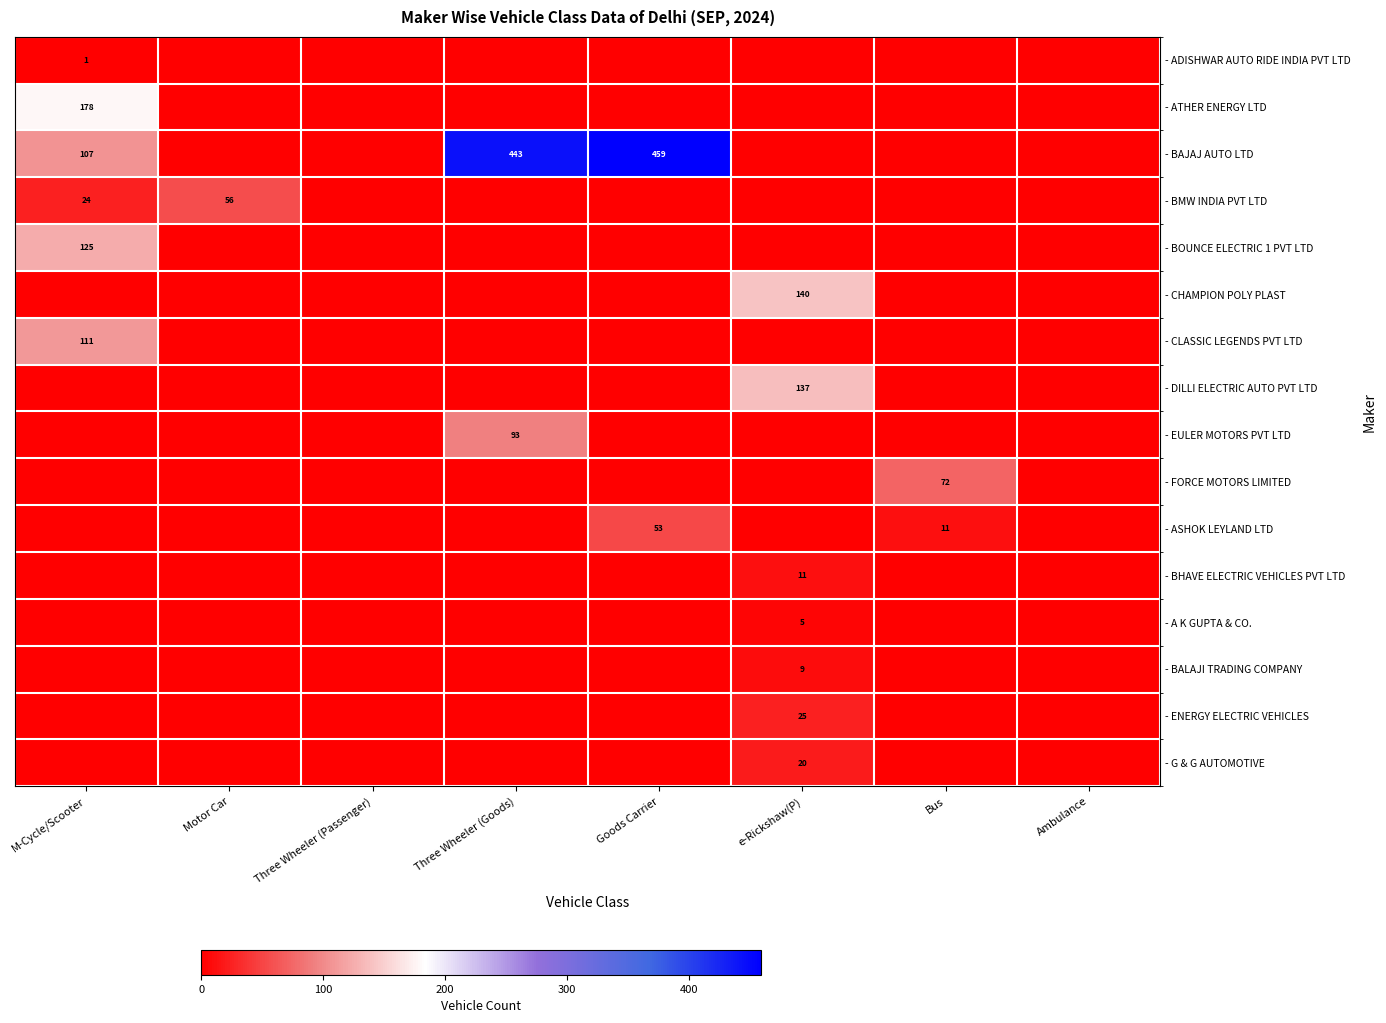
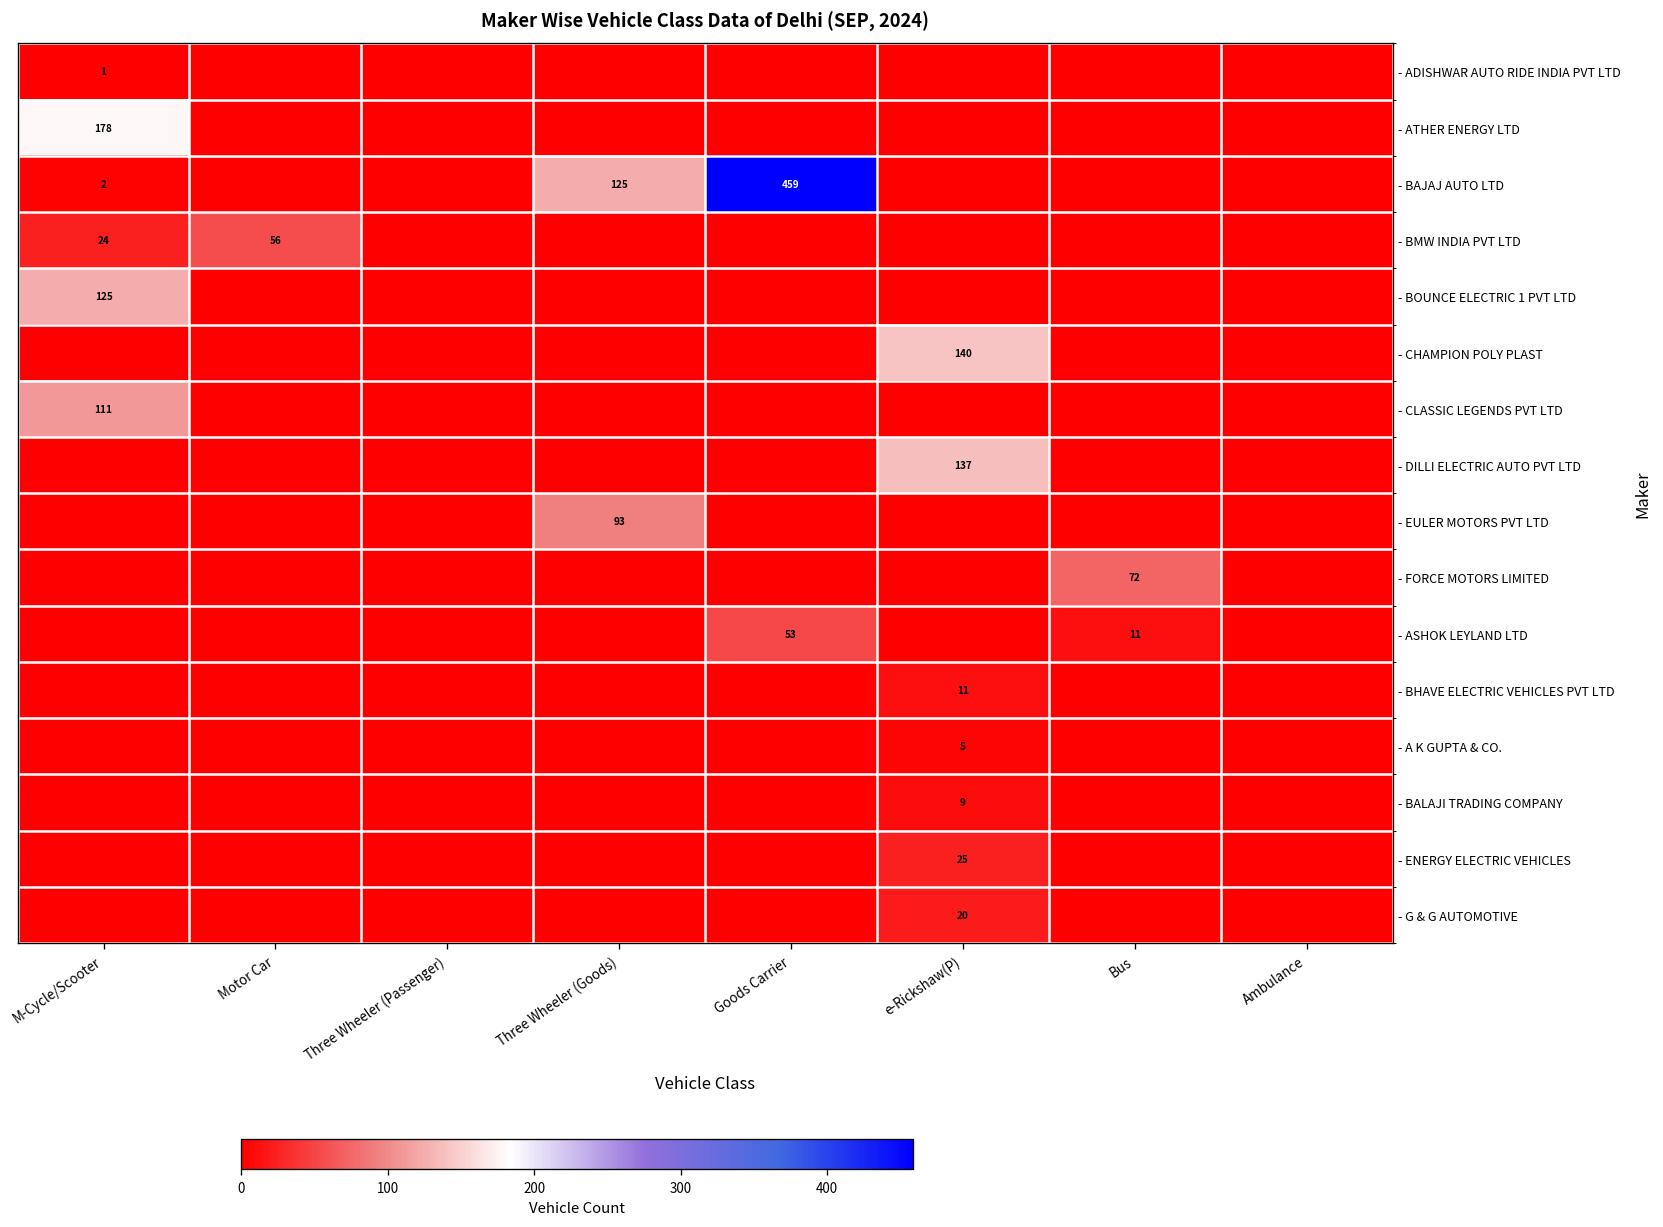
  {
    "- ADISHWAR AUTO RIDE INDIA PVT LTD": {
      "M-Cycle/Scooter": 1
    },
    "- ATHER ENERGY LTD": {
      "M-Cycle/Scooter": 178
    },
    "- BAJAJ AUTO LTD": {
-     "M-Cycle/Scooter": 107,
-     "Three Wheeler (Goods)": 443,
+     "M-Cycle/Scooter": 2,
+     "Three Wheeler (Goods)": 125,
      "Goods Carrier": 459
    },
    "- BMW INDIA PVT LTD": {
      "M-Cycle/Scooter": 24,
      "Motor Car": 56
    },
    "- BOUNCE ELECTRIC 1 PVT LTD": {
      "M-Cycle/Scooter": 125
    },
    "- CHAMPION POLY PLAST": {
      "e-Rickshaw(P)": 140
    },
    "- CLASSIC LEGENDS PVT LTD": {
      "M-Cycle/Scooter": 111
    },
    "- DILLI ELECTRIC AUTO PVT LTD": {
      "e-Rickshaw(P)": 137
    },
    "- EULER MOTORS PVT LTD": {
      "Three Wheeler (Goods)": 93
    },
    "- FORCE MOTORS LIMITED": {
      "Bus": 72
    },
    "- ASHOK LEYLAND LTD": {
      "Goods Carrier": 53,
      "Bus": 11
    },
    "- BHAVE ELECTRIC VEHICLES PVT LTD": {
      "e-Rickshaw(P)": 11
    },
    "- A K GUPTA & CO.": {
      "e-Rickshaw(P)": 5
    },
    "- BALAJI TRADING COMPANY": {
      "e-Rickshaw(P)": 9
    },
    "- ENERGY ELECTRIC VEHICLES": {
      "e-Rickshaw(P)": 25
    },
    "- G & G AUTOMOTIVE": {
      "e-Rickshaw(P)": 20
    }
  }
